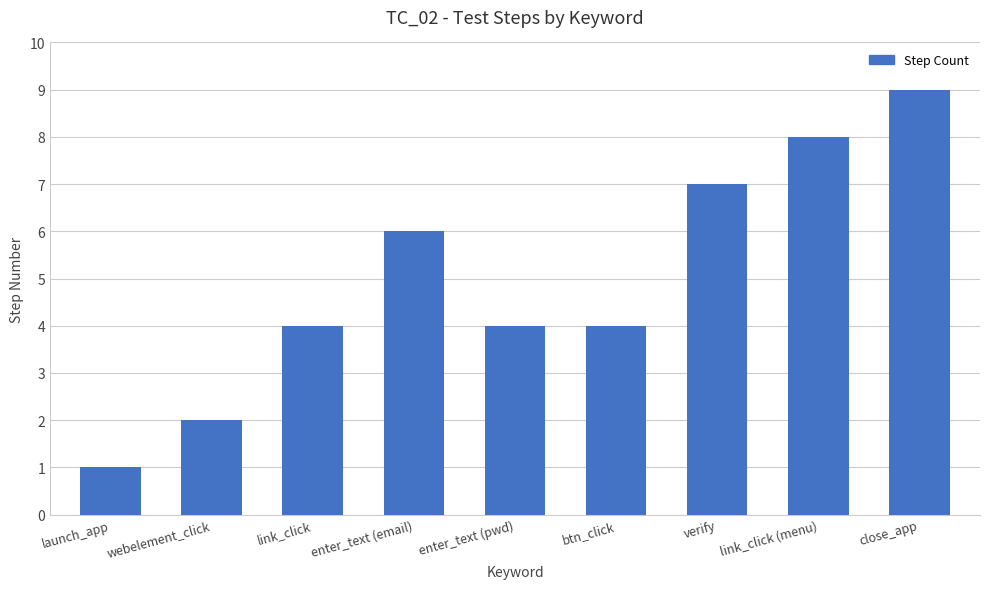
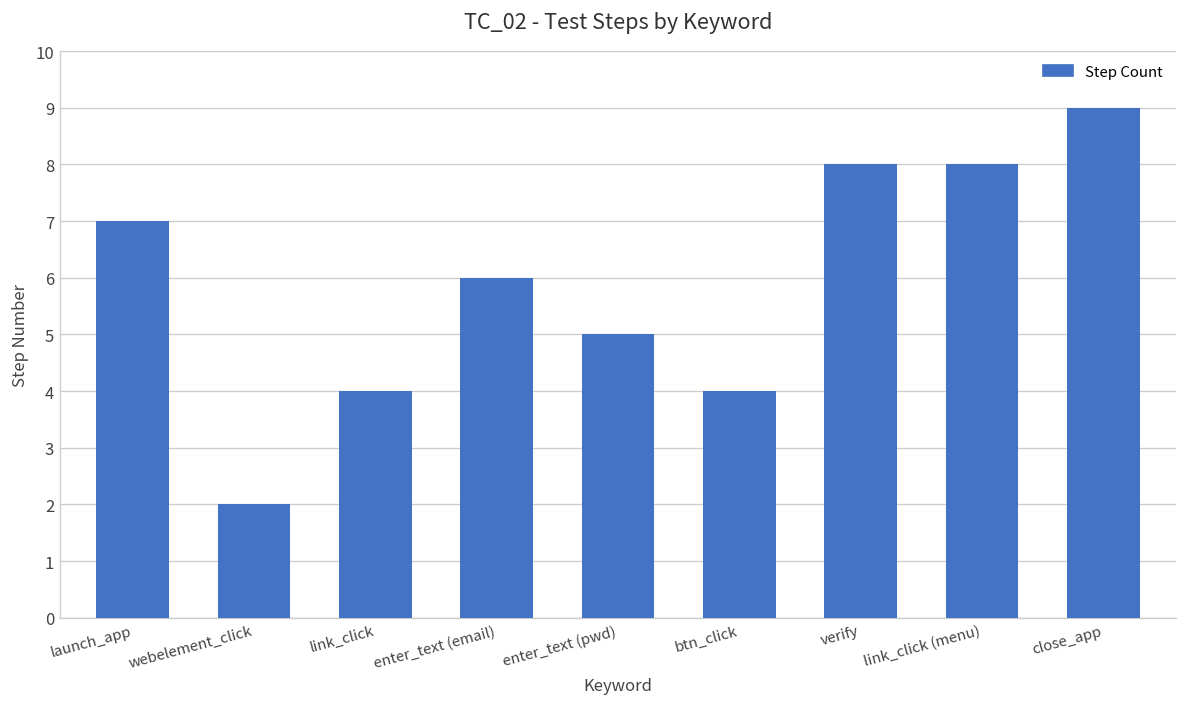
  {
-   "launch_app": 1,
+   "launch_app": 7,
    "webelement_click": 2,
    "link_click": 4,
    "enter_text (email)": 6,
-   "enter_text (pwd)": 4,
+   "enter_text (pwd)": 5,
    "btn_click": 4,
-   "verify": 7,
+   "verify": 8,
    "link_click (menu)": 8,
    "close_app": 9
  }
